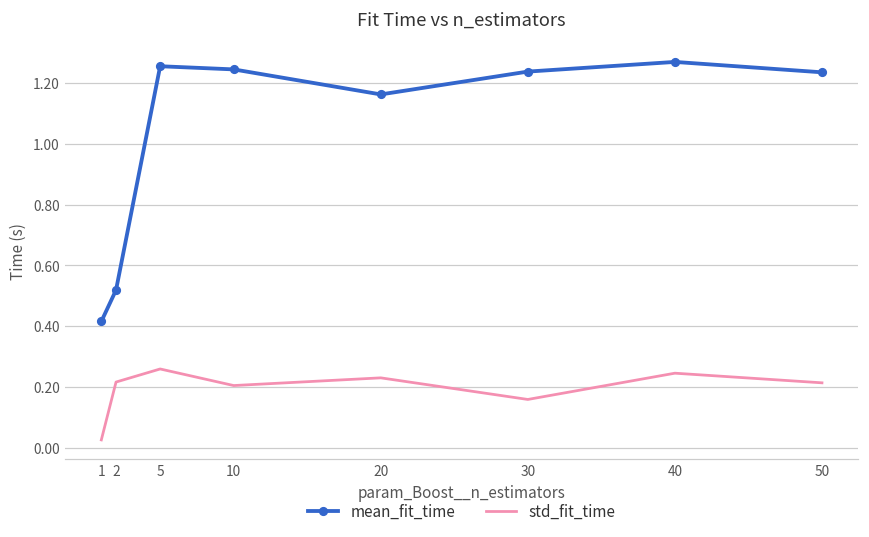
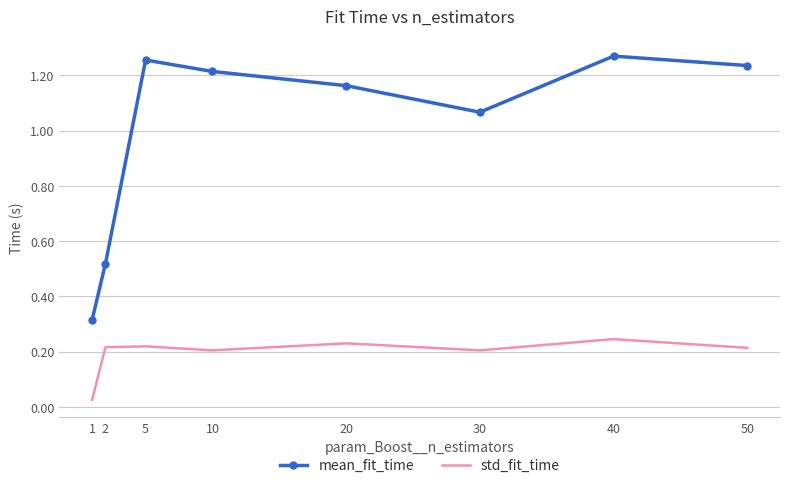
  {
    "mean_fit_time": {
-     "1": 0.42,
+     "1": 0.31,
      "2": 0.52,
      "5": 1.26,
-     "10": 1.25,
+     "10": 1.21,
      "20": 1.16,
-     "30": 1.24,
+     "30": 1.07,
      "40": 1.27,
      "50": 1.24
    },
    "std_fit_time": {
      "1": 0.03,
      "2": 0.22,
-     "5": 0.26,
+     "5": 0.22,
      "10": 0.20,
      "20": 0.23,
-     "30": 0.16,
+     "30": 0.20,
      "40": 0.25,
      "50": 0.21
    }
  }
